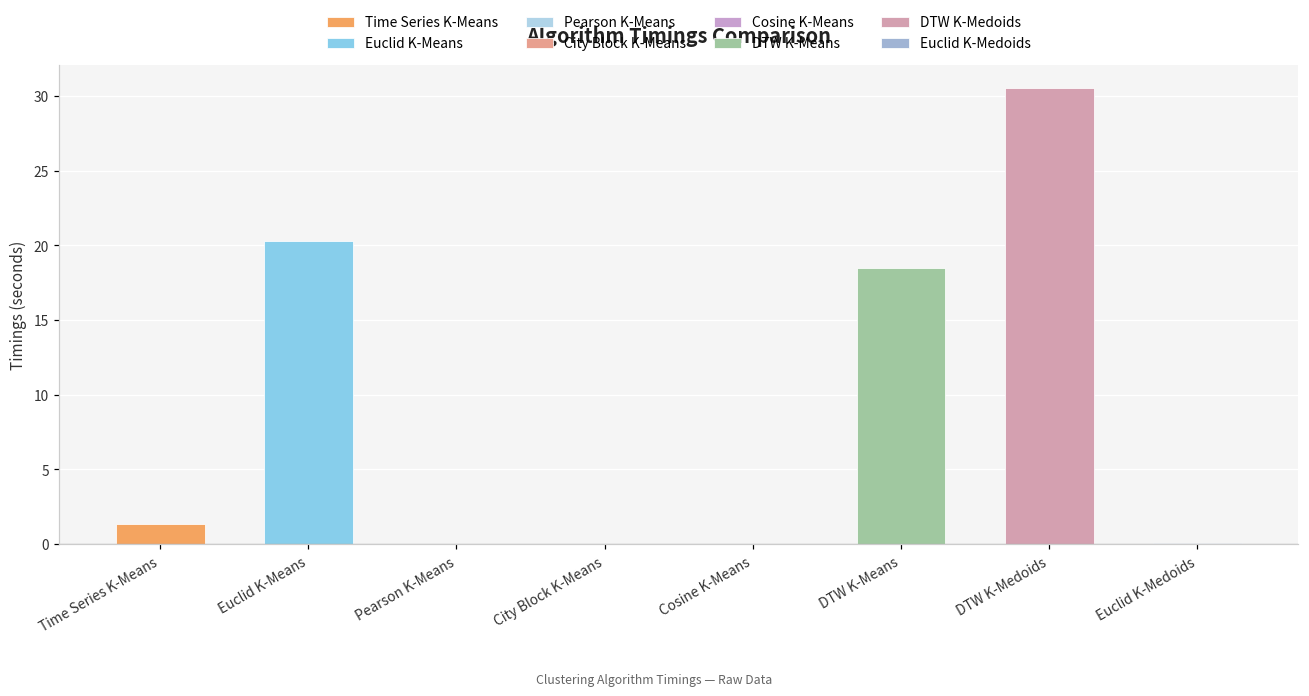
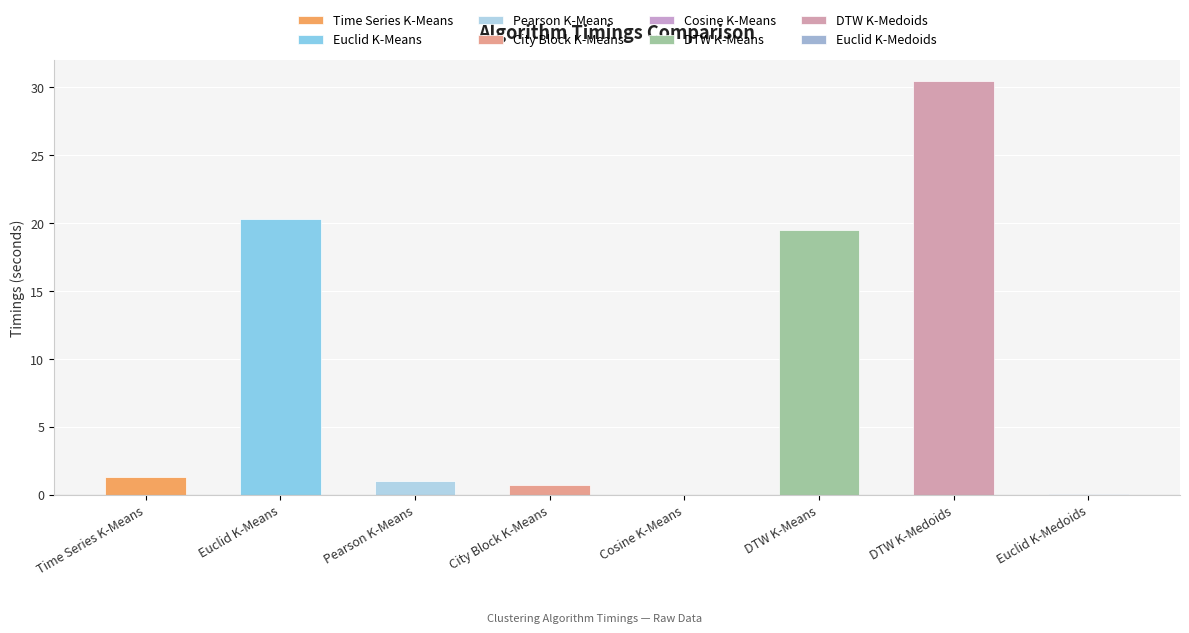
  {
    "Time Series K-Means": 1.3,
    "Euclid K-Means": 20.3,
-   "Pearson K-Means": 0.0,
-   "City Block K-Means": 0.0,
-   "DTW K-Means": 18.5,
+   "Pearson K-Means": 1.0,
+   "City Block K-Means": 0.7,
+   "DTW K-Means": 19.5,
    "DTW K-Medoids": 30.5
  }
